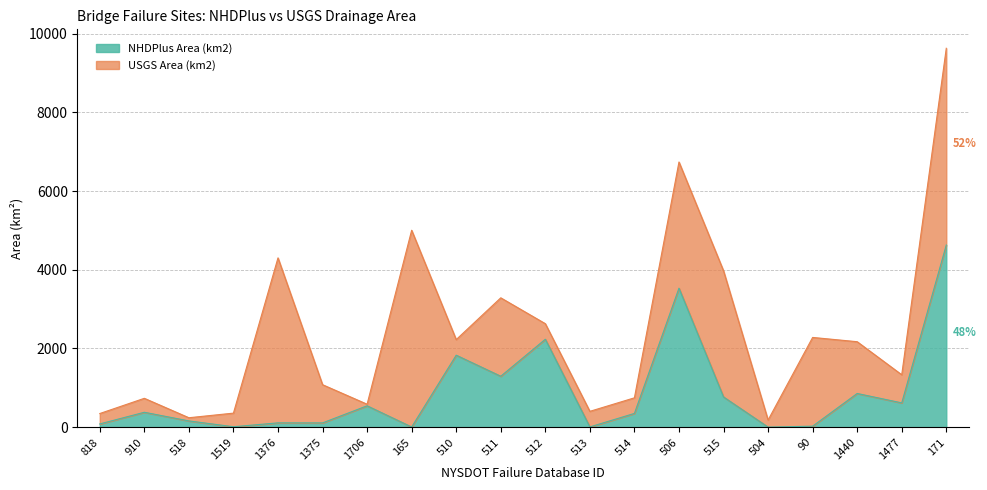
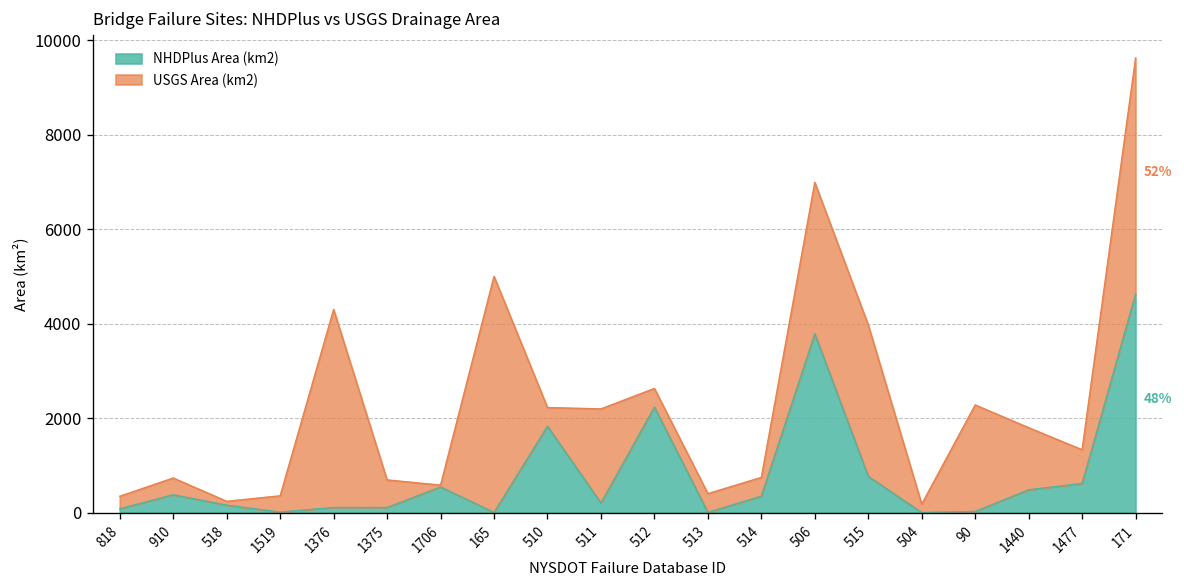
  {
    "NHDPlus Area (km2)": {
      "818": 100,
      "910": 400,
      "518": 200,
      "1519": 0,
      "1376": 100,
      "1375": 100,
      "165": 0,
      "510": 1800,
-     "511": 1300,
+     "511": 200,
      "512": 2200,
      "513": 0,
      "514": 300,
-     "506": 3500,
+     "506": 3800,
      "515": 800,
      "504": 0,
      "90": 0,
-     "1440": 900,
+     "1440": 500,
      "1477": 600,
      "171": 4600
    },
    "USGS Area (km2)": {
      "818": 300,
      "910": 400,
      "518": 100,
      "1519": 300,
      "1376": 4200,
-     "1375": 1000,
+     "1375": 600,
      "165": 5000,
      "510": 400,
      "511": 2000,
      "512": 400,
      "513": 400,
      "514": 400,
      "506": 3200,
      "515": 3200,
      "504": 200,
      "90": 2300,
      "1440": 1300,
      "1477": 700,
      "171": 5000
    }
  }
